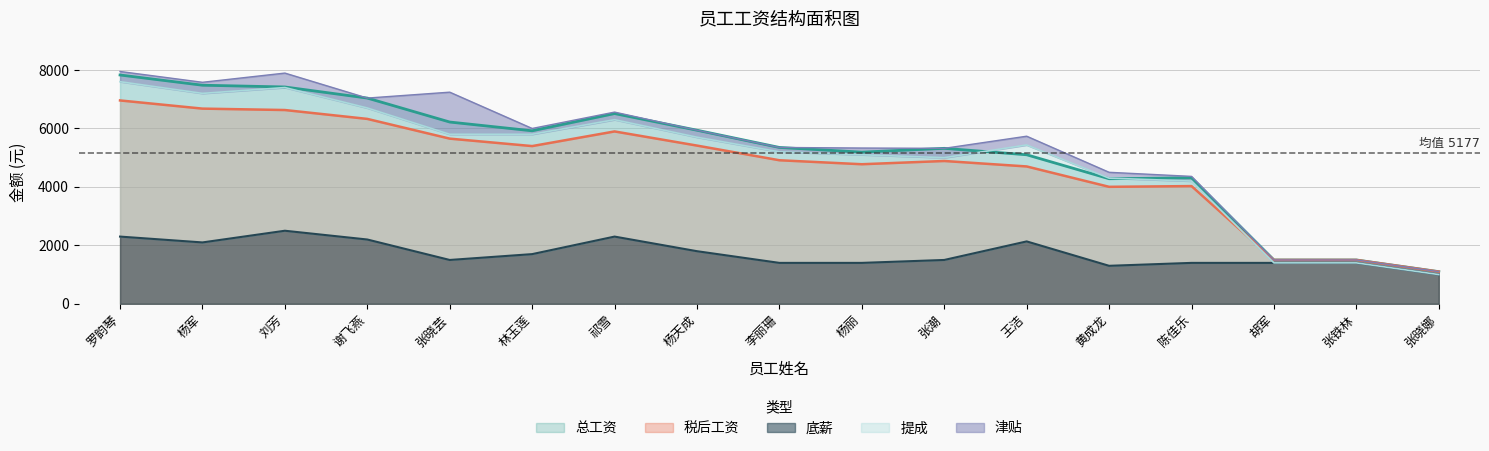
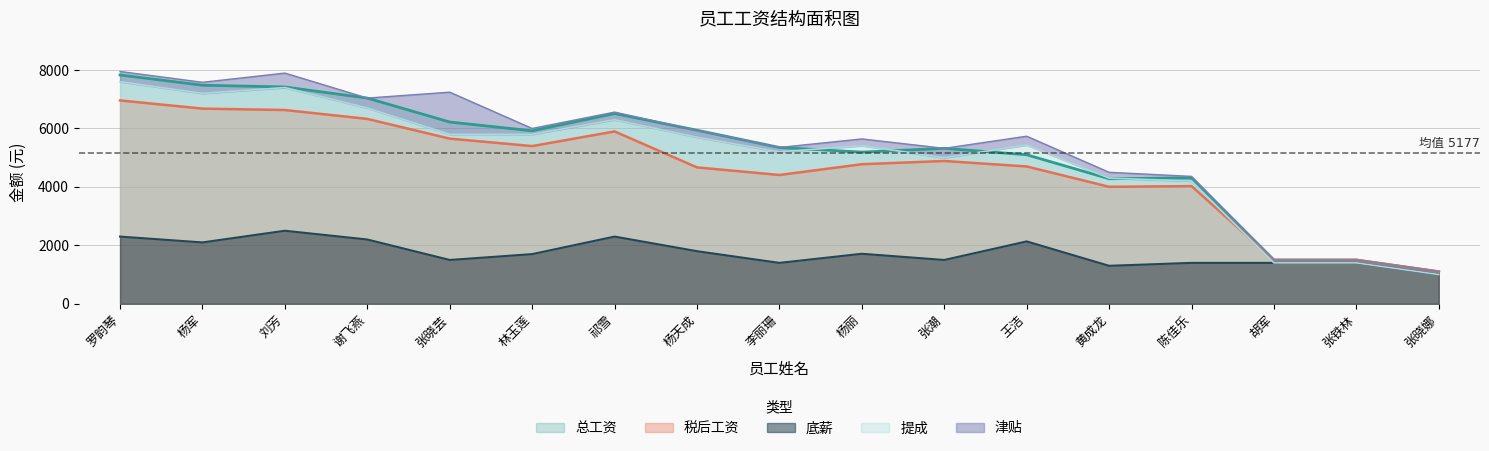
  {
    "税后工资": {
      "罗韵琴": 7000,
      "杨军": 6700,
      "刘芳": 6600,
      "谢飞燕": 6300,
      "张晓芸": 5700,
      "林玉莲": 5400,
      "祁雪": 5900,
-     "杨天成": 5400,
-     "李丽珊": 4900,
+     "杨天成": 4700,
+     "李丽珊": 4400,
      "杨丽": 4800,
      "张潮": 4900,
      "王洁": 4700,
      "黄成龙": 4000,
      "陈佳乐": 4000
    },
    "底薪": {
      "罗韵琴": 2300,
      "杨军": 2100,
      "刘芳": 2500,
      "谢飞燕": 2200,
      "张晓芸": 1500,
      "林玉莲": 1700,
      "祁雪": 2300,
      "杨天成": 1800,
      "李丽珊": 1400,
-     "杨丽": 1400,
+     "杨丽": 1700,
      "张潮": 1500,
      "王洁": 2100,
      "黄成龙": 1300,
      "陈佳乐": 1400
    },
    "津贴": {
      "罗韵琴": 400,
      "杨军": 400,
      "刘芳": 500,
      "张晓芸": 1400,
      "杨丽": 200,
      "王洁": 300,
      "黄成龙": 200
    }
  }
